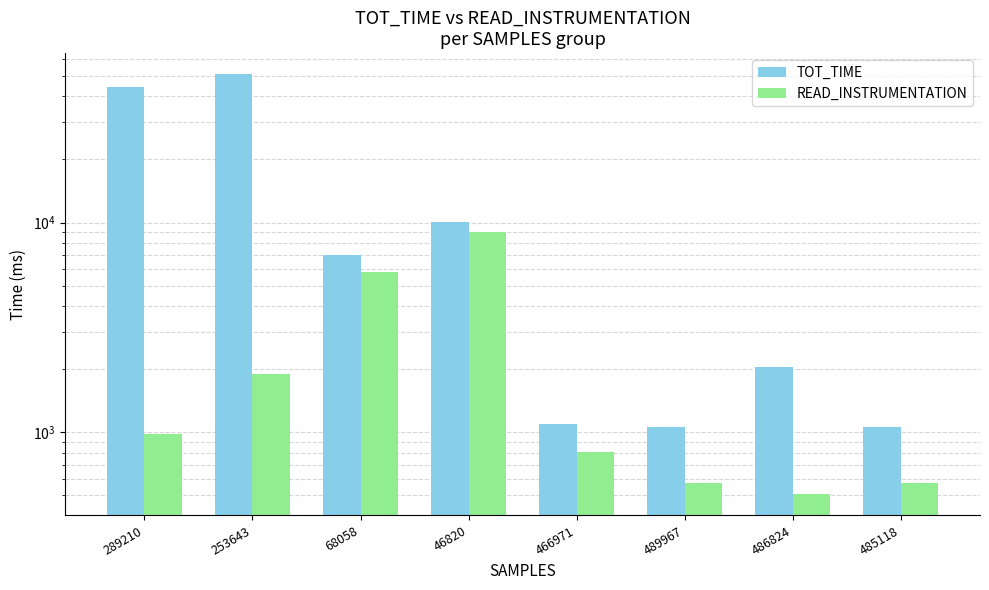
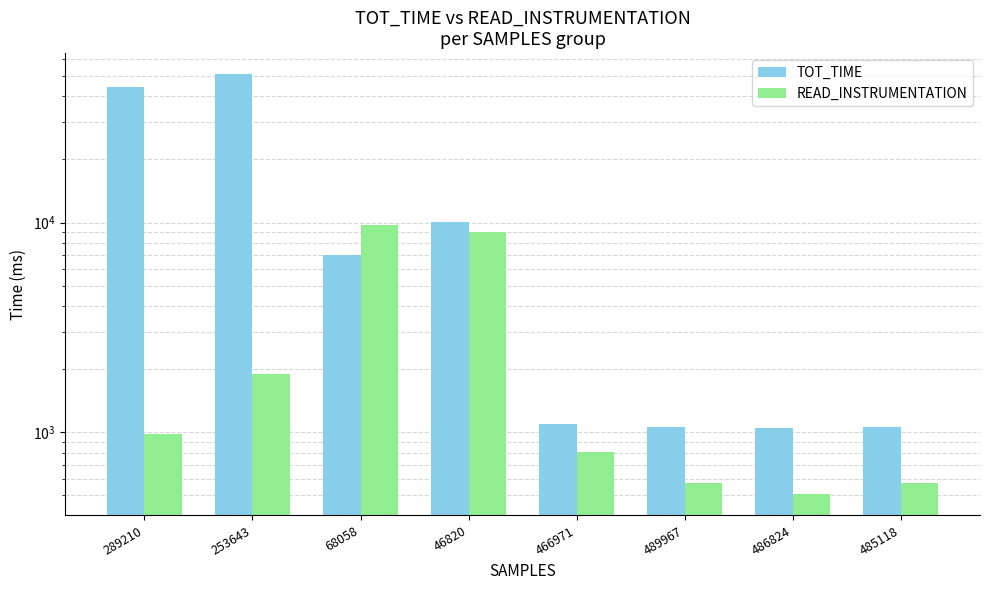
  {
    "TOT_TIME": {
      "289210": 44000,
      "253643": 51000,
      "68058": 7000,
      "46820": 10000,
      "466971": 1100,
      "489967": 1100,
-     "486824": 2100,
+     "486824": 1100,
      "485118": 1100
    },
    "READ_INSTRUMENTATION": {
      "289210": 1000,
      "253643": 1900,
-     "68058": 5800,
+     "68058": 10000,
      "46820": 9000,
      "466971": 810,
      "489967": 580,
      "486824": 510,
      "485118": 570
    }
  }
